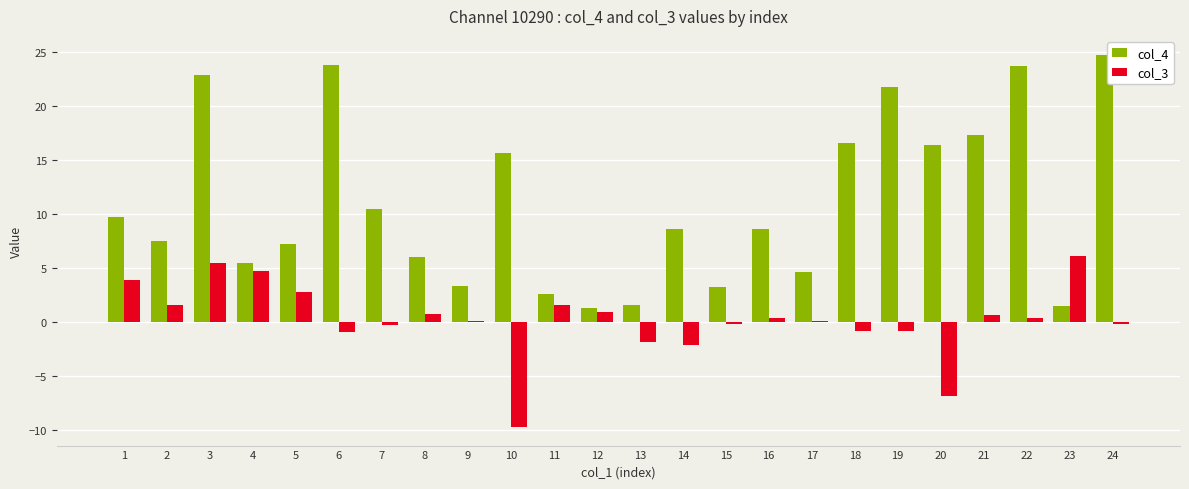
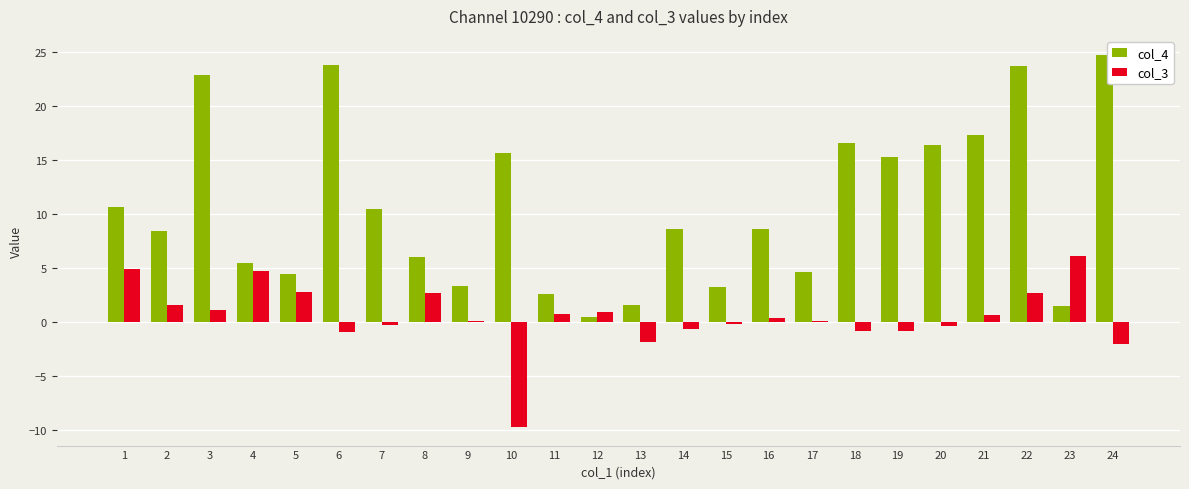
  {
    "col_4": {
-     "1": 9.7,
-     "2": 7.5,
+     "1": 10.7,
+     "2": 8.4,
      "3": 22.9,
      "4": 5.4,
-     "5": 7.2,
+     "5": 4.4,
      "6": 23.8,
      "7": 10.4,
      "8": 6.0,
      "9": 3.3,
      "10": 15.7,
      "11": 2.6,
-     "12": 1.3,
+     "12": 0.5,
      "13": 1.5,
      "14": 8.6,
      "15": 3.2,
      "16": 8.6,
      "17": 4.6,
      "18": 16.6,
-     "19": 21.8,
+     "19": 15.2,
      "20": 16.4,
      "21": 17.4,
      "22": 23.7,
      "23": 1.5,
      "24": 24.8
    },
    "col_3": {
-     "1": 3.8,
+     "1": 4.9,
      "2": 1.5,
-     "3": 5.5,
+     "3": 1.1,
      "4": 4.7,
      "5": 2.7,
      "6": -1.0,
      "7": -0.3,
-     "8": 0.7,
+     "8": 2.7,
      "10": -9.8,
-     "11": 1.6,
+     "11": 0.7,
      "12": 0.9,
      "13": -1.9,
-     "14": -2.2,
+     "14": -0.7,
      "16": 0.4,
      "18": -0.9,
      "19": -0.8,
-     "20": -6.9,
+     "20": -0.4,
      "21": 0.6,
-     "22": 0.3,
+     "22": 2.7,
      "23": 6.1,
-     "24": -0.2
+     "24": -2.0
    }
  }
